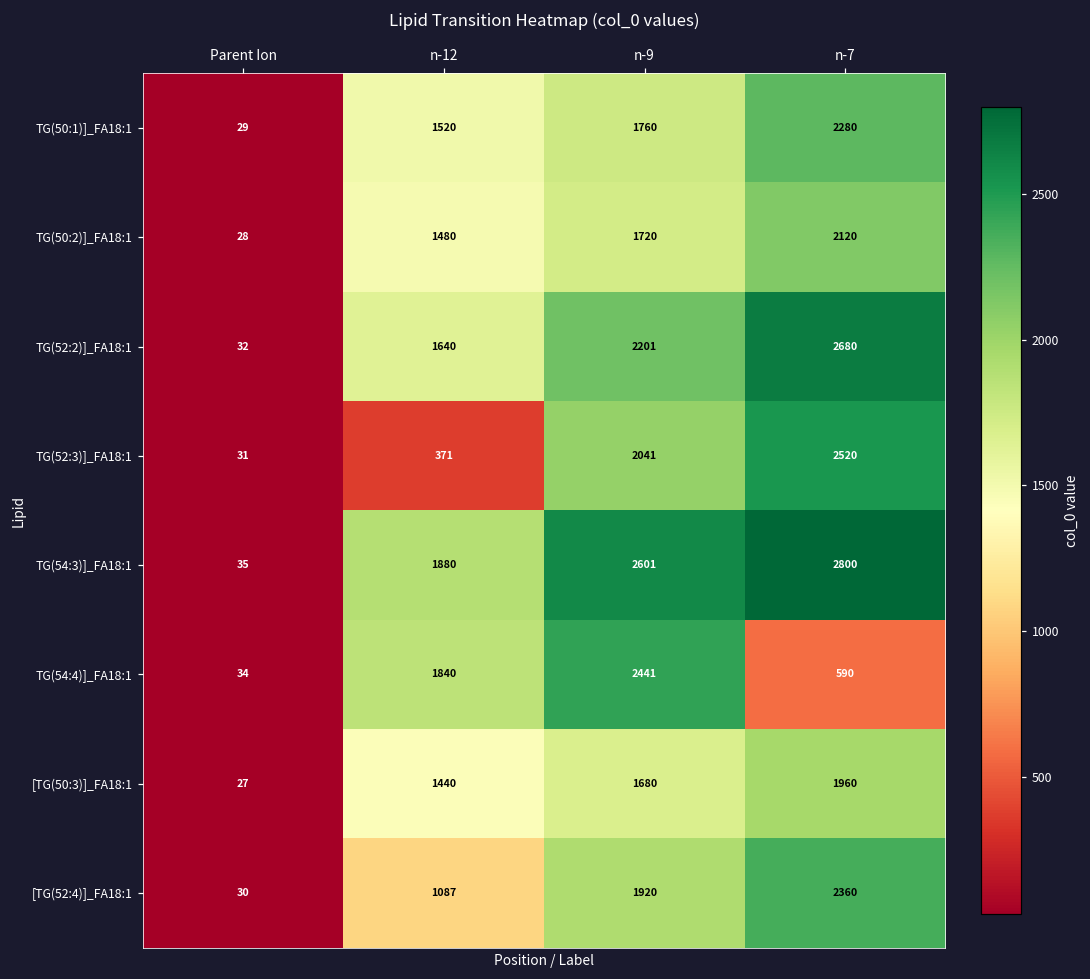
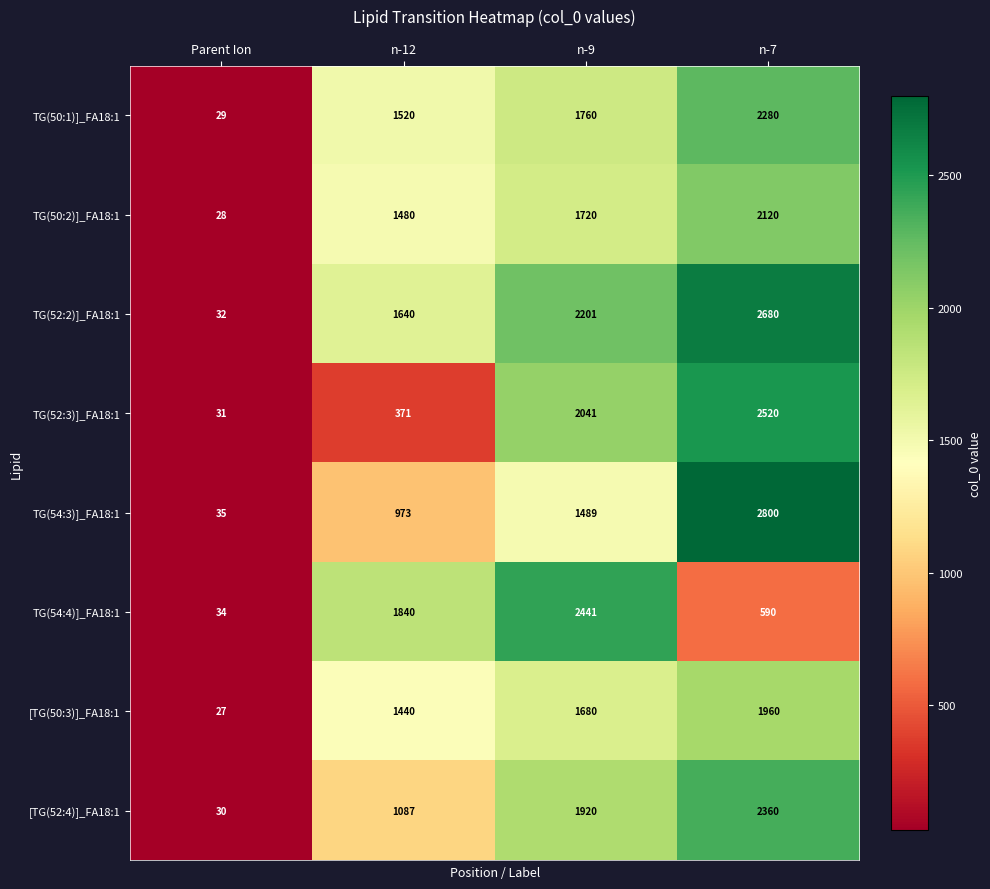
  {
    "TG(50:1)]_FA18:1": {
      "Parent Ion": 29,
      "n-12": 1520,
      "n-9": 1760,
      "n-7": 2280
    },
    "TG(50:2)]_FA18:1": {
      "Parent Ion": 28,
      "n-12": 1480,
      "n-9": 1720,
      "n-7": 2120
    },
    "TG(52:2)]_FA18:1": {
      "Parent Ion": 32,
      "n-12": 1640,
      "n-9": 2201,
      "n-7": 2680
    },
    "TG(52:3)]_FA18:1": {
      "Parent Ion": 31,
      "n-12": 371,
      "n-9": 2041,
      "n-7": 2520
    },
    "TG(54:3)]_FA18:1": {
      "Parent Ion": 35,
-     "n-12": 1880,
-     "n-9": 2601,
+     "n-12": 973,
+     "n-9": 1489,
      "n-7": 2800
    },
    "TG(54:4)]_FA18:1": {
      "Parent Ion": 34,
      "n-12": 1840,
      "n-9": 2441,
      "n-7": 590
    },
    "[TG(50:3)]_FA18:1": {
      "Parent Ion": 27,
      "n-12": 1440,
      "n-9": 1680,
      "n-7": 1960
    },
    "[TG(52:4)]_FA18:1": {
      "Parent Ion": 30,
      "n-12": 1087,
      "n-9": 1920,
      "n-7": 2360
    }
  }
